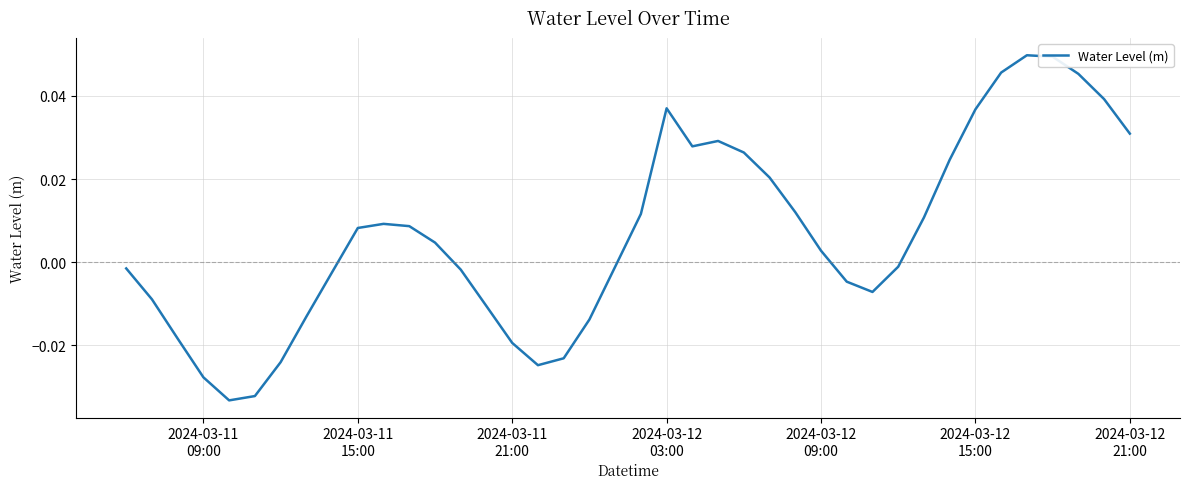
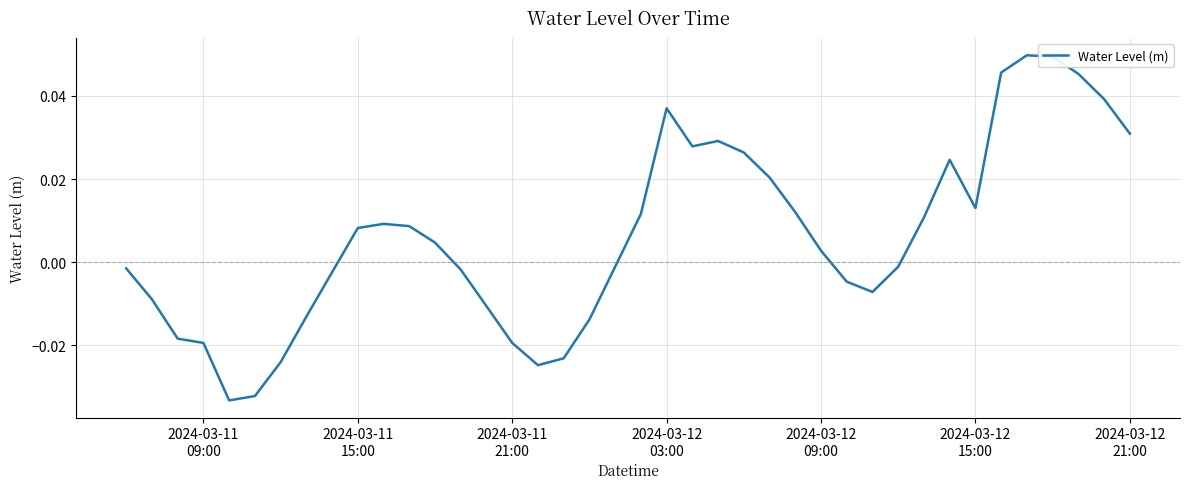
  {
-   "2024-03-11 09:00": -0.028,
+   "2024-03-11 09:00": -0.019,
    "2024-03-11 15:00": 0.008,
    "2024-03-11 21:00": -0.019,
    "2024-03-12 03:00": 0.037,
    "2024-03-12 09:00": 0.003,
-   "2024-03-12 15:00": 0.037,
+   "2024-03-12 15:00": 0.013,
    "2024-03-12 21:00": 0.031
  }
